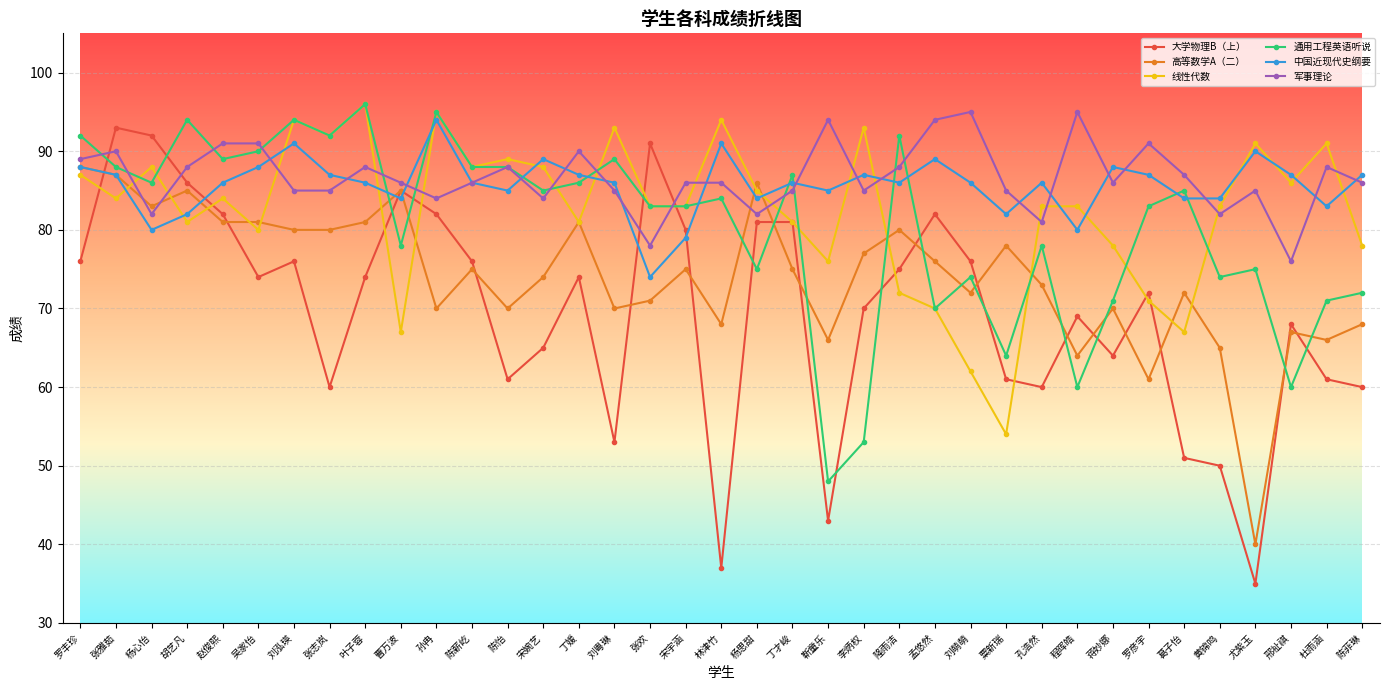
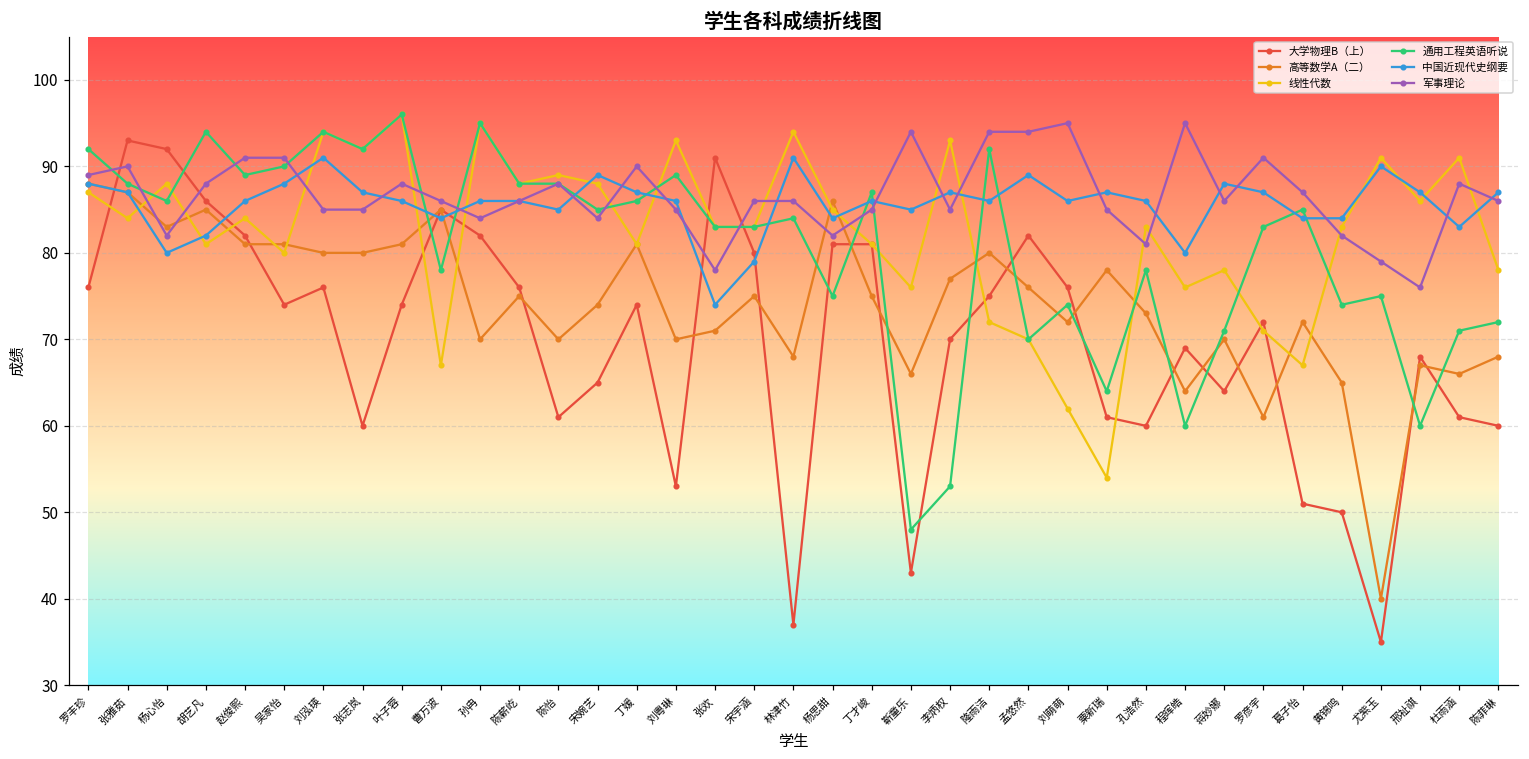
  {
    "线性代数": {
      "罗丰珍": 87,
      "张雅茹": 84,
      "杨心怡": 88,
      "胡艺凡": 81,
      "赵俊熙": 84,
      "吴家怡": 80,
      "曹万波": 67,
      "陈怡": 89,
      "宋婉艺": 88,
      "刘粤琳": 93,
      "林津竹": 94,
      "杨思甜": 85,
      "靳童乐": 76,
      "李炳权": 93,
      "隆雨洁": 72,
      "刘萌萌": 62,
      "粟新瑞": 54,
      "孔浩然": 83,
-     "程晖皓": 83,
+     "程晖皓": 76,
      "蒋妙娜": 78,
      "罗彦宇": 71,
      "葛子怡": 67,
      "黄锦鸣": 83,
      "尤紫玉": 91,
      "邢祉祺": 86,
      "杜雨涵": 91,
      "陈菲琳": 78
    },
    "通用工程英语听说": {
      "罗丰珍": 92,
      "张雅茹": 88,
      "杨心怡": 86,
      "胡艺凡": 94,
      "赵俊熙": 89,
      "吴家怡": 90,
      "曹万波": 78,
      "宋婉艺": 85,
      "丁媛": 86,
      "刘粤琳": 89,
      "林津竹": 84,
      "杨思甜": 75,
      "丁才峻": 87,
      "靳童乐": 48,
      "李炳权": 53,
      "隆雨洁": 92,
      "刘萌萌": 74,
      "粟新瑞": 64,
      "孔浩然": 78,
      "程晖皓": 60,
      "蒋妙娜": 71,
      "罗彦宇": 83,
      "葛子怡": 85,
      "黄锦鸣": 74,
      "尤紫玉": 75,
      "邢祉祺": 60,
      "杜雨涵": 71,
      "陈菲琳": 72
    },
    "中国近现代史纲要": {
      "杨心怡": 80,
      "胡艺凡": 82,
      "赵俊熙": 86,
      "吴家怡": 88,
      "刘泓瑛": 91,
      "张志岚": 87,
      "叶子蓉": 86,
      "曹万波": 84,
-     "孙冉": 94,
+     "孙冉": 86,
      "陈怡": 85,
      "宋婉艺": 89,
      "丁媛": 87,
      "刘粤琳": 86,
      "张欢": 74,
      "宋宇涵": 79,
      "林津竹": 91,
      "杨思甜": 84,
      "丁才峻": 86,
      "靳童乐": 85,
      "李炳权": 87,
      "隆雨洁": 86,
      "孟悠然": 89,
      "刘萌萌": 86,
-     "粟新瑞": 82,
+     "粟新瑞": 87,
      "孔浩然": 86,
      "程晖皓": 80,
      "蒋妙娜": 88,
      "罗彦宇": 87,
      "葛子怡": 84,
      "黄锦鸣": 84,
      "尤紫玉": 90,
      "邢祉祺": 87,
      "杜雨涵": 83,
      "陈菲琳": 87
    },
    "军事理论": {
      "罗丰珍": 89,
      "张雅茹": 90,
      "杨心怡": 82,
      "胡艺凡": 88,
      "赵俊熙": 91,
      "吴家怡": 91,
      "刘泓瑛": 85,
      "张志岚": 85,
      "叶子蓉": 88,
      "曹万波": 86,
      "孙冉": 84,
      "宋婉艺": 84,
      "丁媛": 90,
      "刘粤琳": 85,
      "张欢": 78,
      "宋宇涵": 86,
      "林津竹": 86,
      "杨思甜": 82,
      "丁才峻": 85,
      "靳童乐": 94,
      "李炳权": 85,
-     "隆雨洁": 88,
+     "隆雨洁": 94,
      "孟悠然": 94,
      "刘萌萌": 95,
      "粟新瑞": 85,
      "孔浩然": 81,
      "程晖皓": 95,
      "蒋妙娜": 86,
      "罗彦宇": 91,
      "葛子怡": 87,
      "黄锦鸣": 82,
-     "尤紫玉": 85,
+     "尤紫玉": 79,
      "邢祉祺": 76,
      "杜雨涵": 88,
      "陈菲琳": 86
    }
  }
